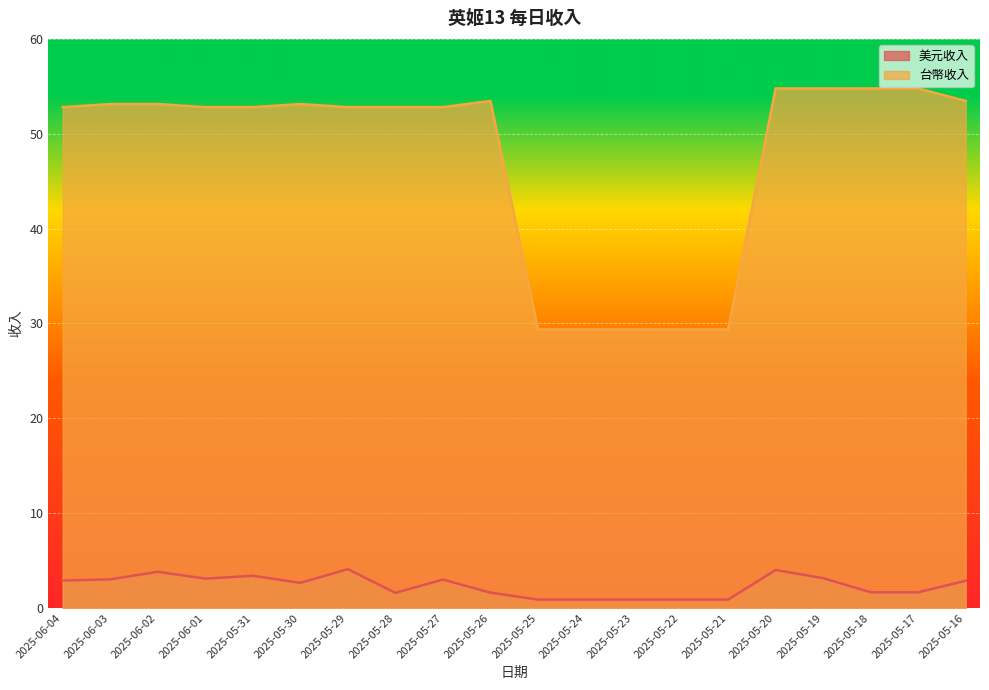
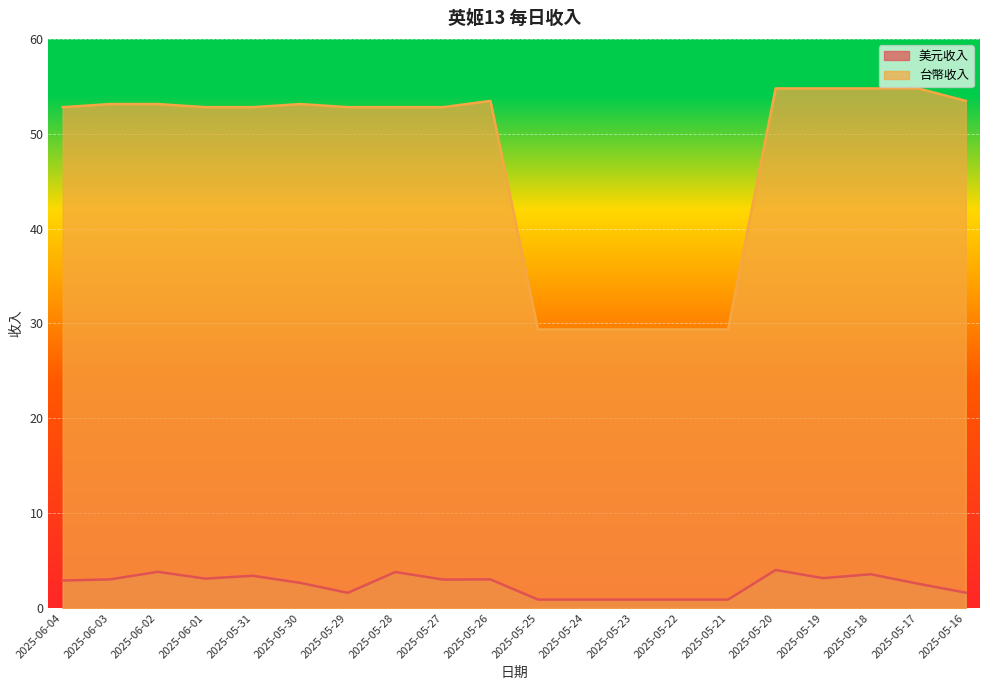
  {
    "美元收入": {
      "2025-06-04": 3,
      "2025-06-03": 3,
      "2025-06-02": 4,
      "2025-06-01": 3,
      "2025-05-31": 3,
      "2025-05-30": 3,
-     "2025-05-29": 4,
-     "2025-05-28": 2,
+     "2025-05-29": 2,
+     "2025-05-28": 4,
      "2025-05-27": 3,
-     "2025-05-26": 2,
+     "2025-05-26": 3,
      "2025-05-25": 1,
      "2025-05-24": 1,
      "2025-05-23": 1,
      "2025-05-22": 1,
      "2025-05-21": 1,
      "2025-05-20": 4,
      "2025-05-19": 3,
-     "2025-05-18": 2,
-     "2025-05-17": 2,
-     "2025-05-16": 3
+     "2025-05-18": 4,
+     "2025-05-17": 3,
+     "2025-05-16": 2
    },
    "台幣收入": {
      "2025-06-04": 53,
      "2025-06-03": 53,
      "2025-06-02": 53,
      "2025-06-01": 53,
      "2025-05-31": 53,
      "2025-05-30": 53,
      "2025-05-29": 53,
      "2025-05-28": 53,
      "2025-05-27": 53,
      "2025-05-26": 53,
      "2025-05-25": 29,
      "2025-05-24": 29,
      "2025-05-23": 29,
      "2025-05-22": 29,
      "2025-05-21": 29,
      "2025-05-20": 55,
      "2025-05-19": 55,
      "2025-05-18": 55,
      "2025-05-17": 55,
      "2025-05-16": 53
    }
  }
